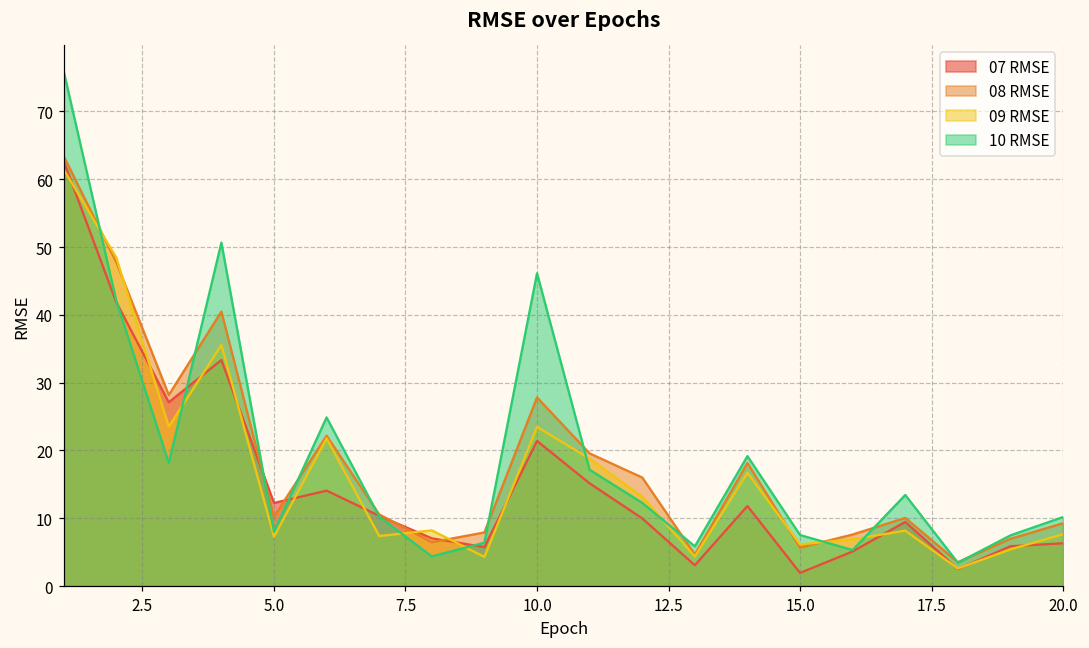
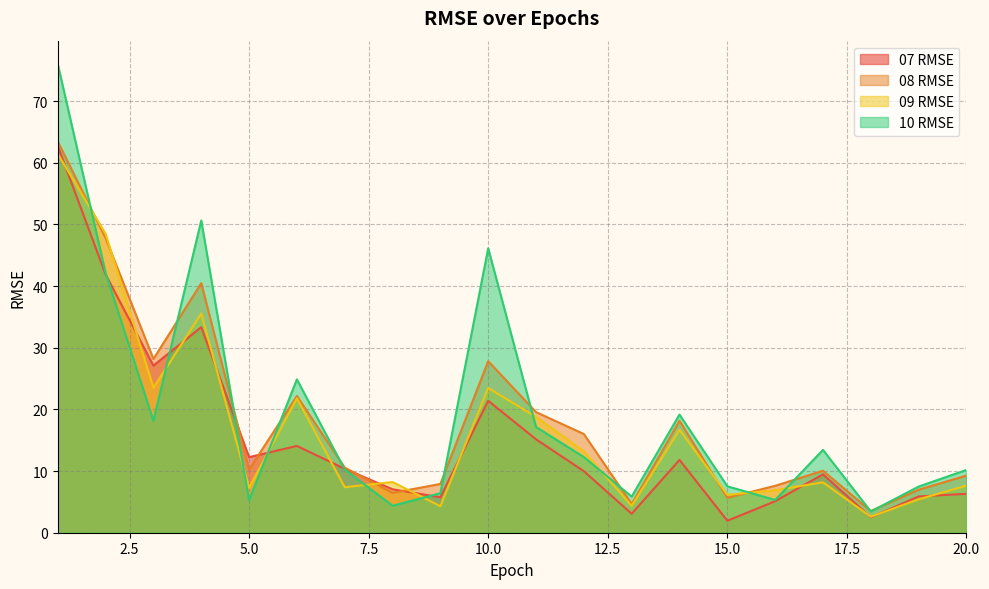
  {
    "10 RMSE": {
-     "5.0": 8,
+     "5.0": 5,
      "10.0": 46,
      "15.0": 8,
      "20.0": 10
    }
  }
